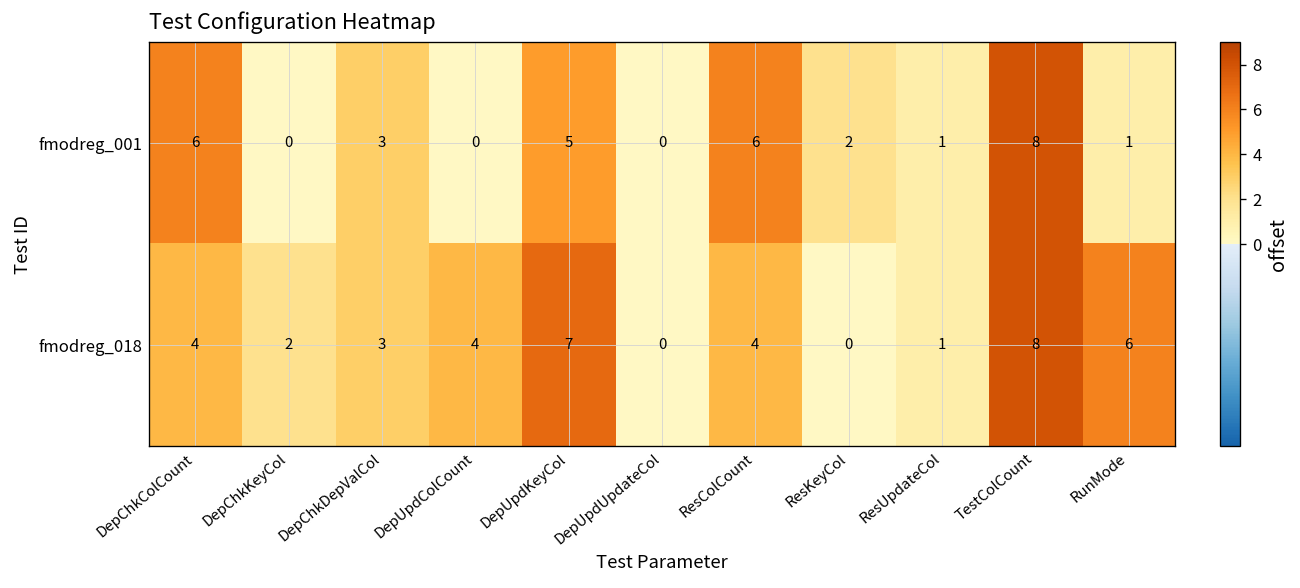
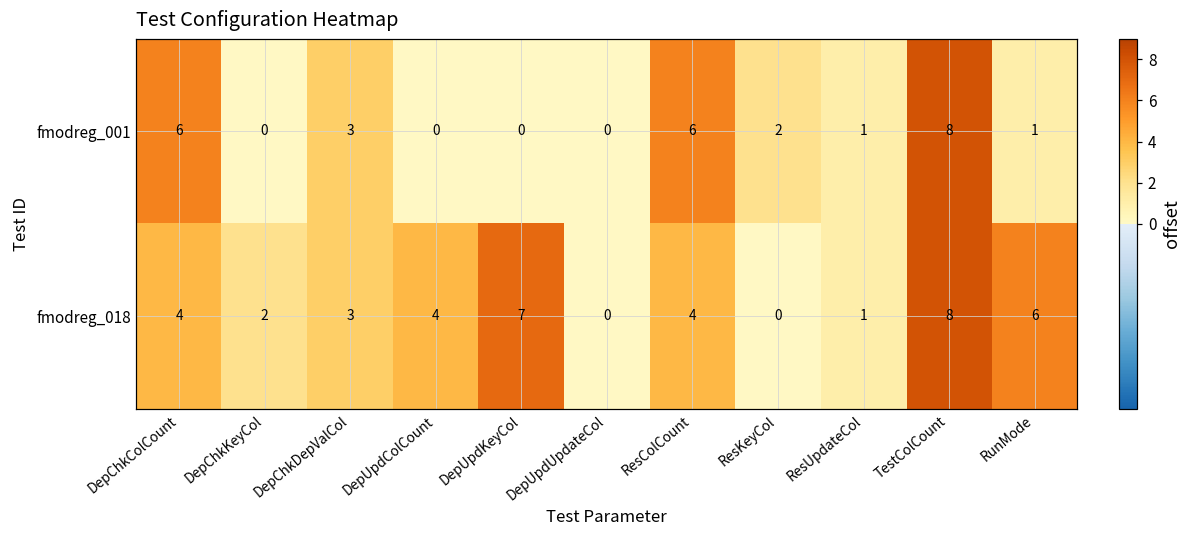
  {
    "fmodreg_001": {
      "DepChkColCount": 6,
      "DepChkKeyCol": 0,
      "DepChkDepValCol": 3,
      "DepUpdColCount": 0,
-     "DepUpdKeyCol": 5,
+     "DepUpdKeyCol": 0,
      "DepUpdUpdateCol": 0,
      "ResColCount": 6,
      "ResKeyCol": 2,
      "ResUpdateCol": 1,
      "TestColCount": 8,
      "RunMode": 1
    },
    "fmodreg_018": {
      "DepChkColCount": 4,
      "DepChkKeyCol": 2,
      "DepChkDepValCol": 3,
      "DepUpdColCount": 4,
      "DepUpdKeyCol": 7,
      "DepUpdUpdateCol": 0,
      "ResColCount": 4,
      "ResKeyCol": 0,
      "ResUpdateCol": 1,
      "TestColCount": 8,
      "RunMode": 6
    }
  }
